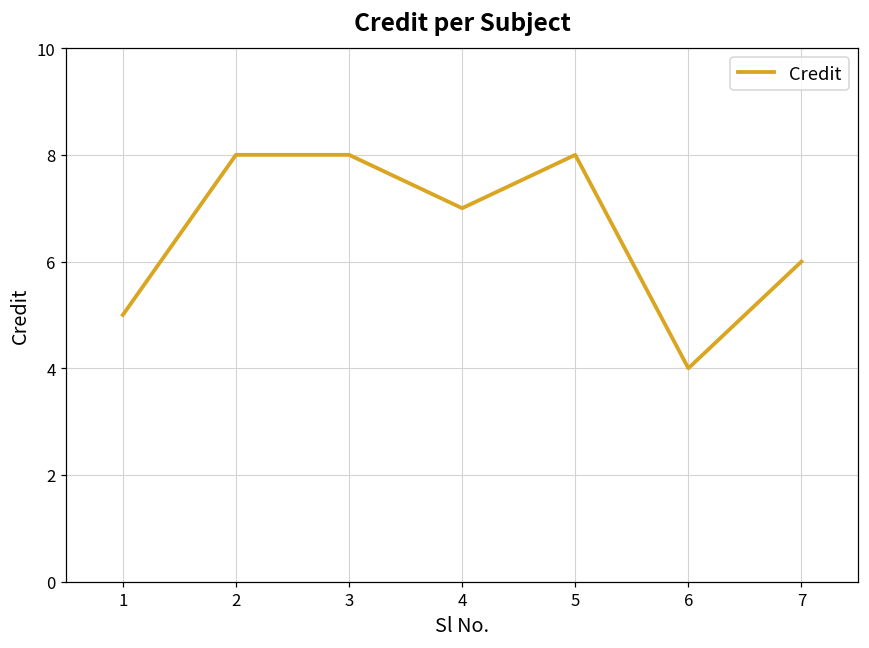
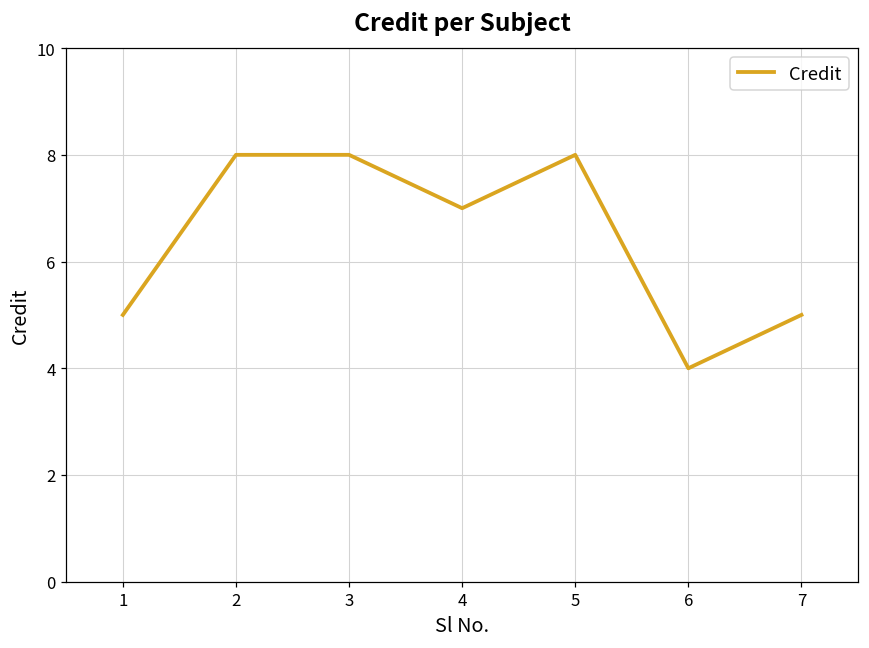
  {
    "1": 5,
    "2": 8,
    "3": 8,
    "4": 7,
    "5": 8,
    "6": 4,
-   "7": 6
+   "7": 5
  }
